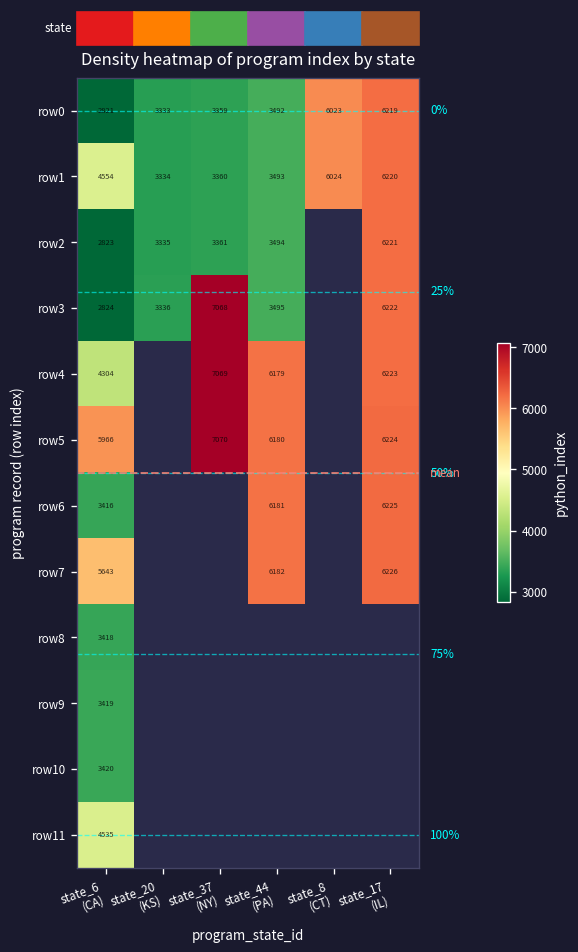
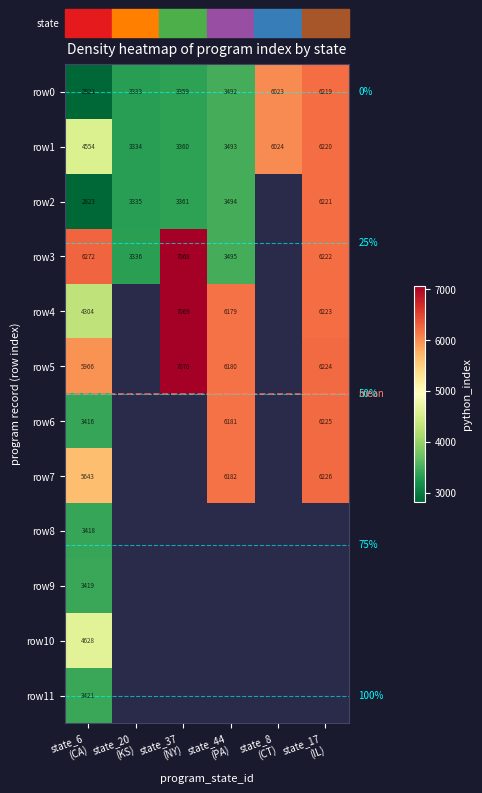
  {
    "row0": {
      "state_6 (CA)": 2821,
      "state_20 (KS)": 3333,
      "state_37 (NY)": 3359,
      "state_44 (PA)": 3492,
      "state_8 (CT)": 6023,
      "state_17 (IL)": 6219
    },
    "row1": {
      "state_6 (CA)": 4554,
      "state_20 (KS)": 3334,
      "state_37 (NY)": 3360,
      "state_44 (PA)": 3493,
      "state_8 (CT)": 6024,
      "state_17 (IL)": 6220
    },
    "row2": {
      "state_6 (CA)": 2823,
      "state_20 (KS)": 3335,
      "state_37 (NY)": 3361,
      "state_44 (PA)": 3494,
      "state_17 (IL)": 6221
    },
    "row3": {
-     "state_6 (CA)": 2824,
+     "state_6 (CA)": 6272,
      "state_20 (KS)": 3336,
      "state_37 (NY)": 7068,
      "state_44 (PA)": 3495,
      "state_17 (IL)": 6222
    },
    "row4": {
      "state_6 (CA)": 4304,
      "state_37 (NY)": 7069,
      "state_44 (PA)": 6179,
      "state_17 (IL)": 6223
    },
    "row5": {
      "state_6 (CA)": 5966,
      "state_37 (NY)": 7070,
      "state_44 (PA)": 6180,
      "state_17 (IL)": 6224
    },
    "row6": {
      "state_6 (CA)": 3416,
      "state_44 (PA)": 6181,
      "state_17 (IL)": 6225
    },
    "row7": {
      "state_6 (CA)": 5643,
      "state_44 (PA)": 6182,
      "state_17 (IL)": 6226
    },
    "row8": {
      "state_6 (CA)": 3418
    },
    "row9": {
      "state_6 (CA)": 3419
    },
    "row10": {
-     "state_6 (CA)": 3420
+     "state_6 (CA)": 4628
    },
    "row11": {
-     "state_6 (CA)": 4535
+     "state_6 (CA)": 3421
    }
  }
